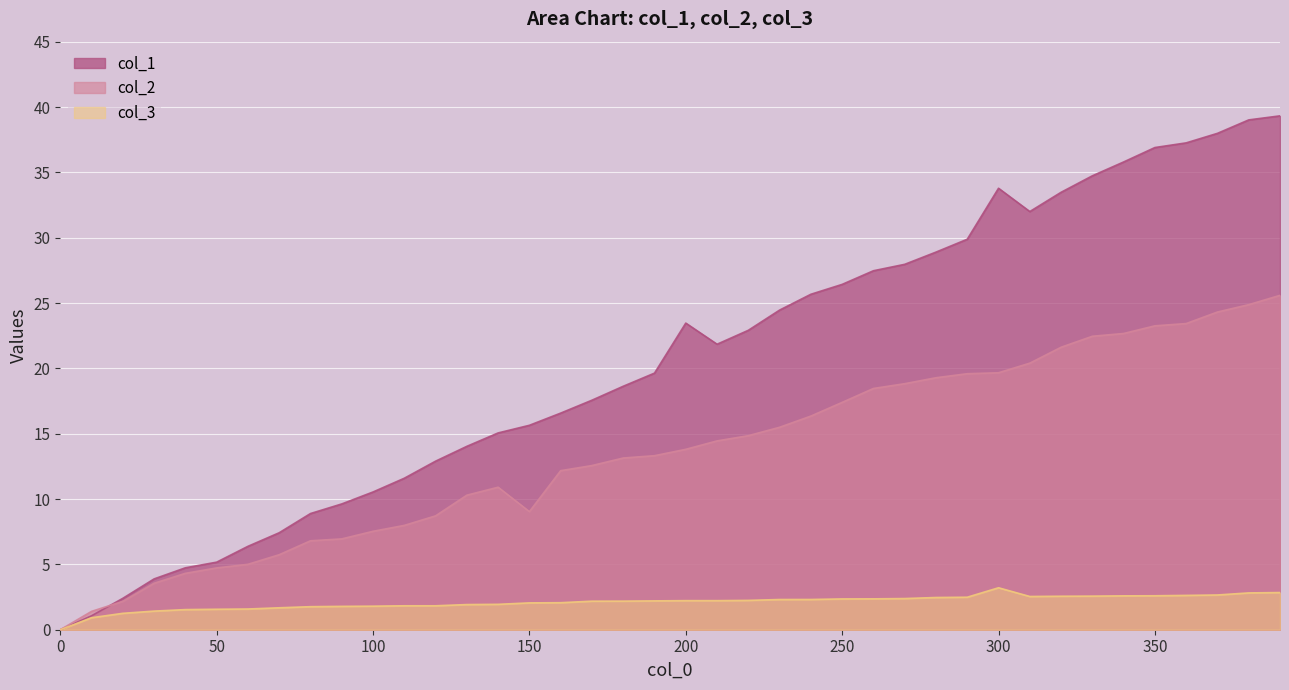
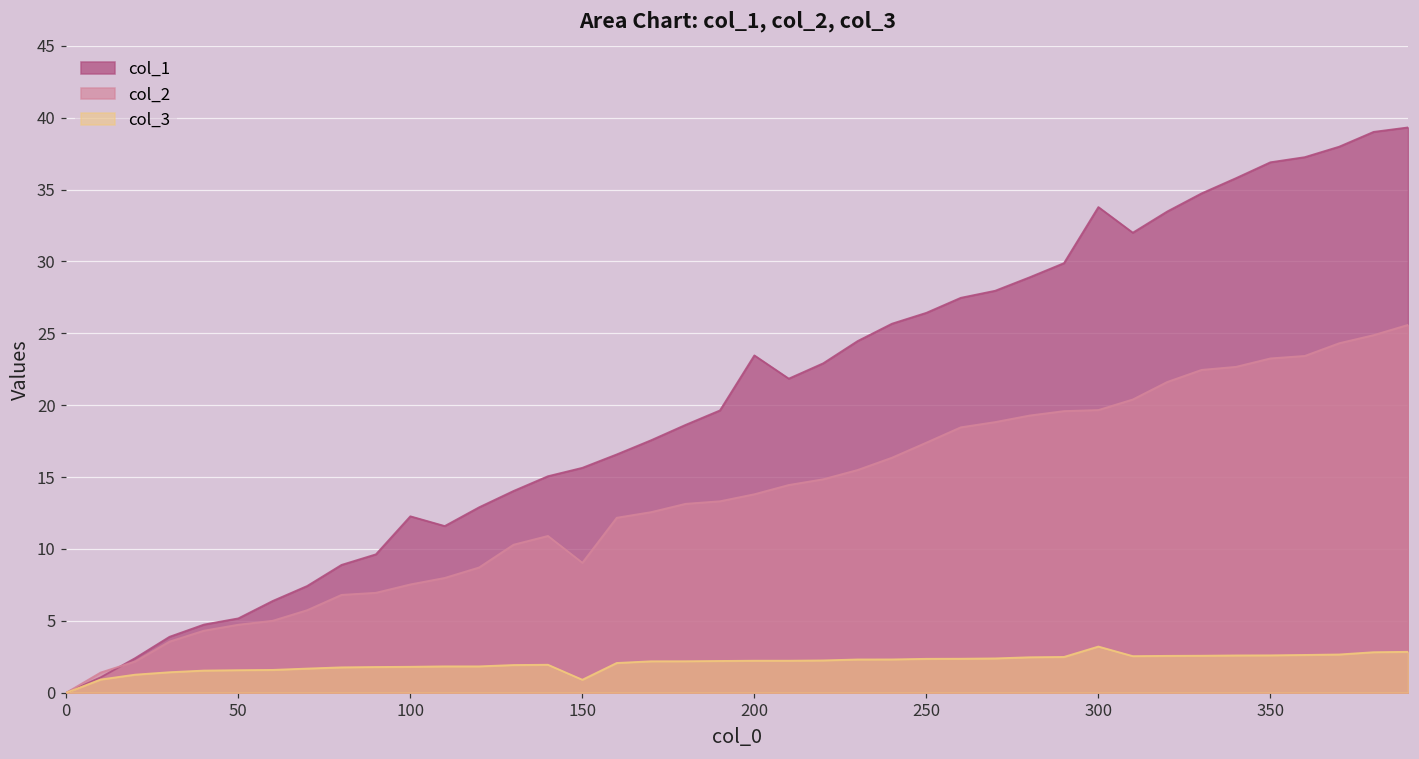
  {
    "col_1": {
      "50": 5.2,
-     "100": 10.5,
+     "100": 12.3,
      "150": 15.6,
      "200": 23.5,
      "250": 26.4,
      "300": 33.8,
      "350": 36.9
    },
    "col_2": {
      "50": 4.7,
      "100": 7.5,
      "150": 9.0,
      "200": 13.8,
      "250": 17.4,
      "300": 19.7,
      "350": 23.3
    },
    "col_3": {
      "50": 1.6,
      "100": 1.8,
-     "150": 2.1,
+     "150": 0.9,
      "200": 2.2,
      "250": 2.4,
      "300": 3.2,
      "350": 2.6
    }
  }
